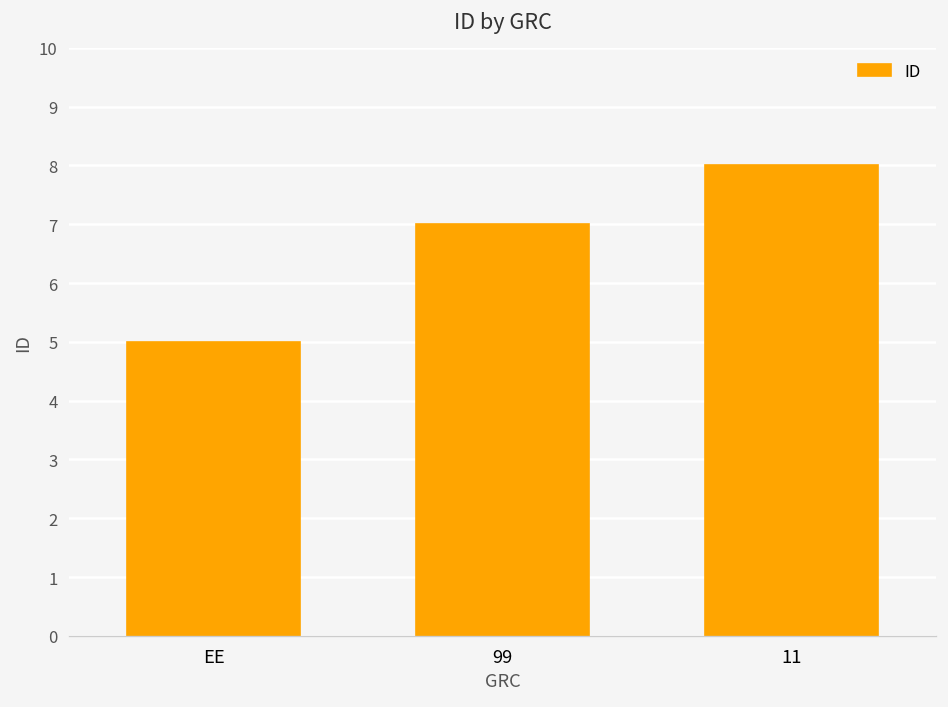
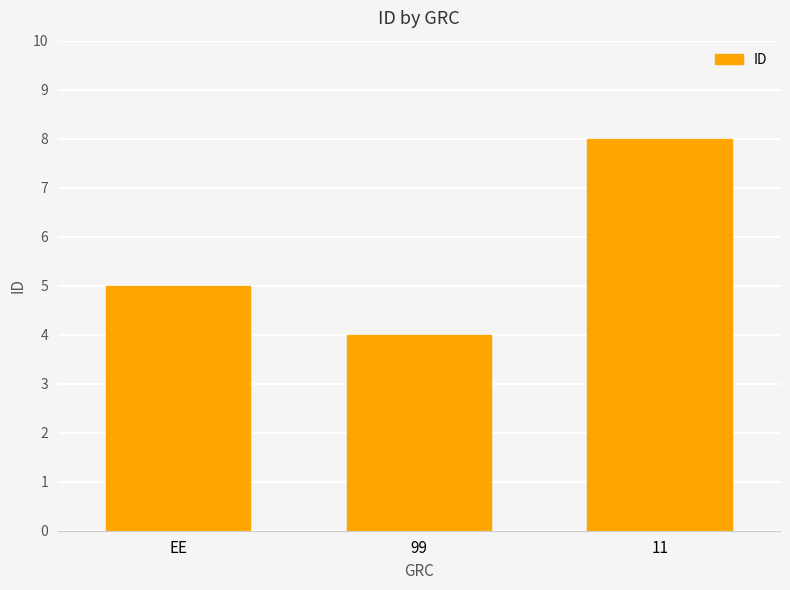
  {
    "EE": 5,
-   "99": 7,
+   "99": 4,
    "11": 8
  }
